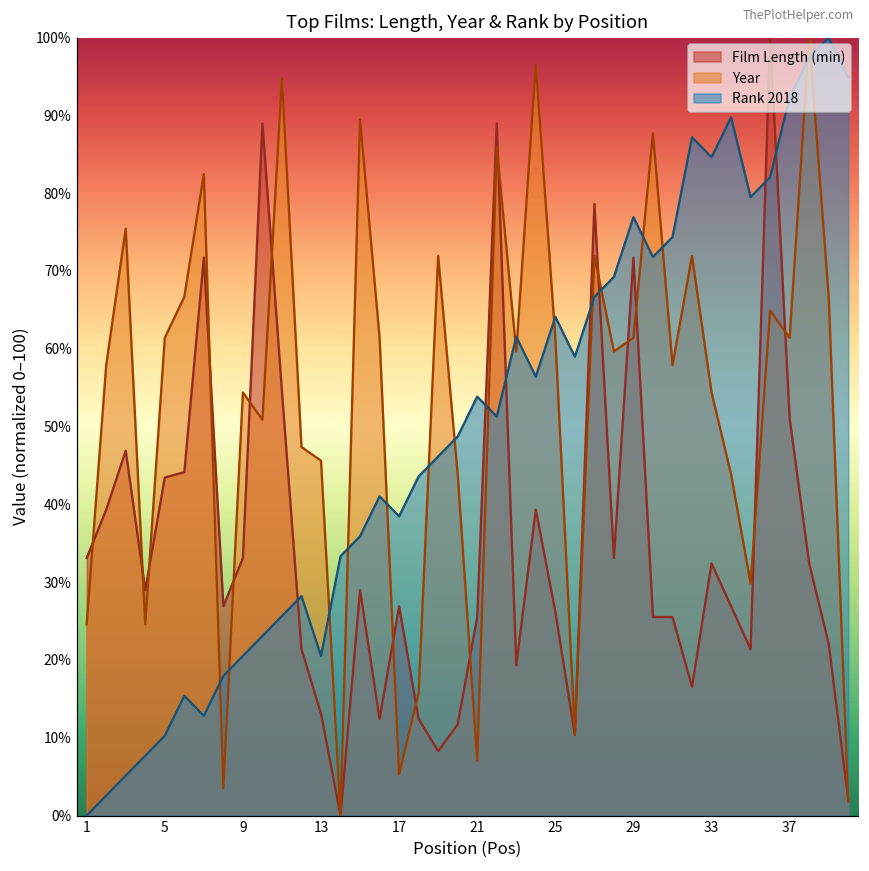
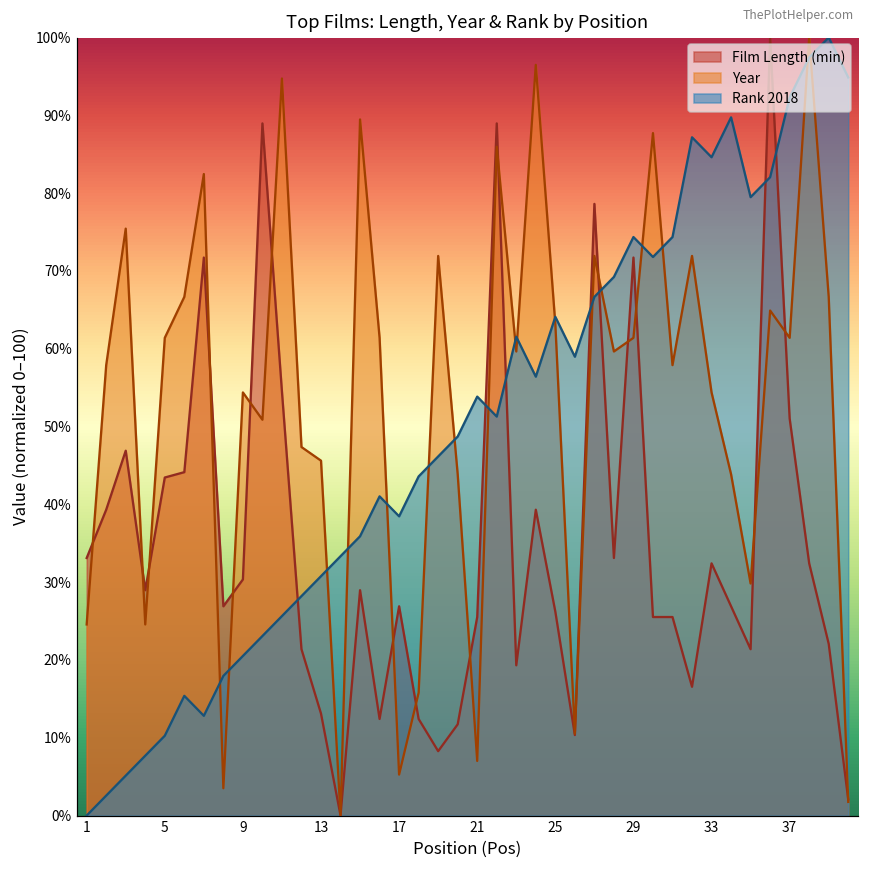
  {
    "Film Length (min)": {
      "1": "33%",
      "5": "43%",
-     "9": "33%",
+     "9": "30%",
      "13": "13%",
      "17": "27%",
      "21": "26%",
      "25": "26%",
      "29": "72%",
      "33": "32%",
      "37": "51%"
    },
    "Year": {
      "1": "25%",
      "5": "61%",
      "9": "54%",
      "13": "46%",
      "17": "5%",
      "21": "7%",
-     "25": "61%",
+     "25": "63%",
      "29": "61%",
      "33": "54%",
      "37": "61%"
    },
    "Rank 2018": {
      "1": "0%",
      "5": "10%",
      "9": "21%",
-     "13": "21%",
+     "13": "31%",
      "17": "38%",
      "21": "54%",
      "25": "64%",
-     "29": "77%",
+     "29": "74%",
      "33": "85%"
    }
  }
